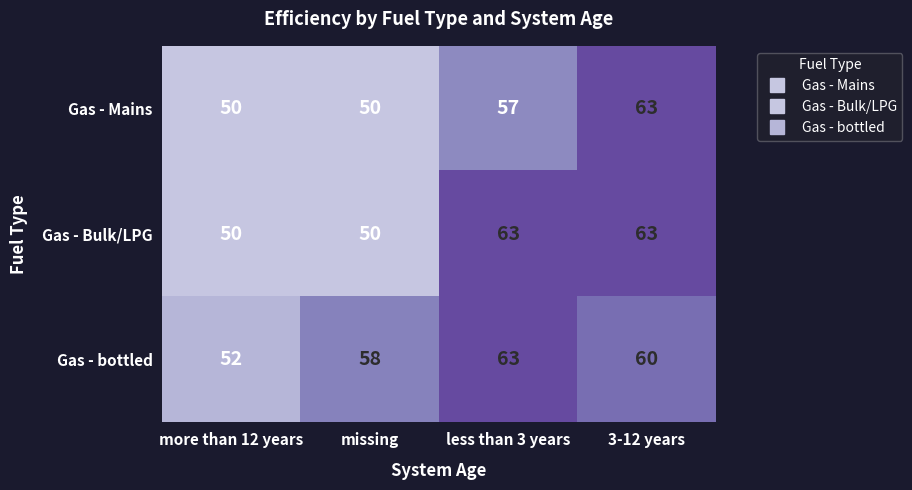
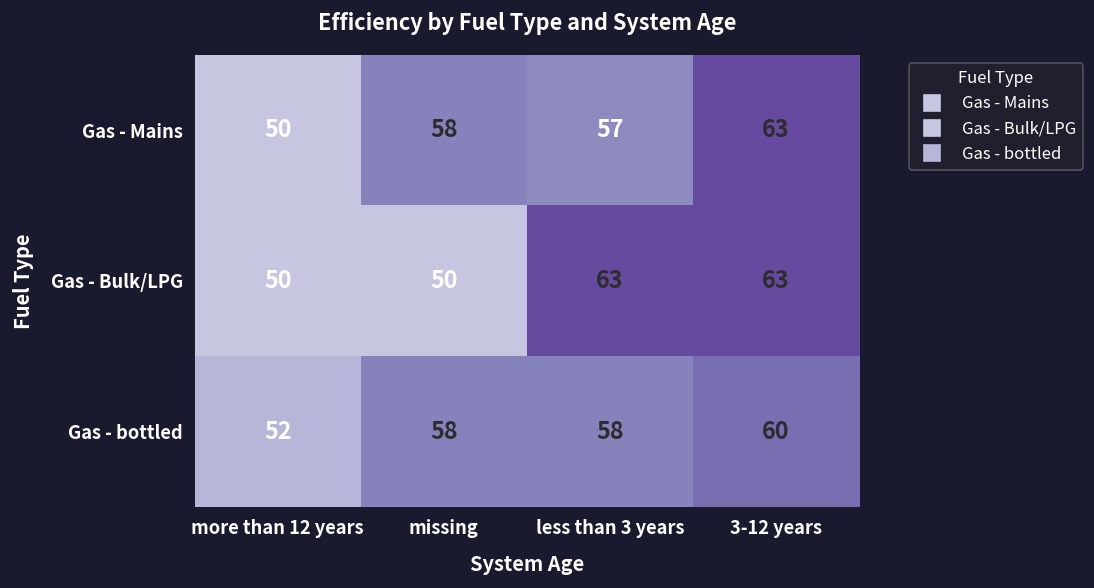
  {
    "Gas - Mains": {
      "more than 12 years": 50,
-     "missing": 50,
+     "missing": 58,
      "less than 3 years": 57,
      "3-12 years": 63
    },
    "Gas - Bulk/LPG": {
      "more than 12 years": 50,
      "missing": 50,
      "less than 3 years": 63,
      "3-12 years": 63
    },
    "Gas - bottled": {
      "more than 12 years": 52,
      "missing": 58,
-     "less than 3 years": 63,
+     "less than 3 years": 58,
      "3-12 years": 60
    }
  }
